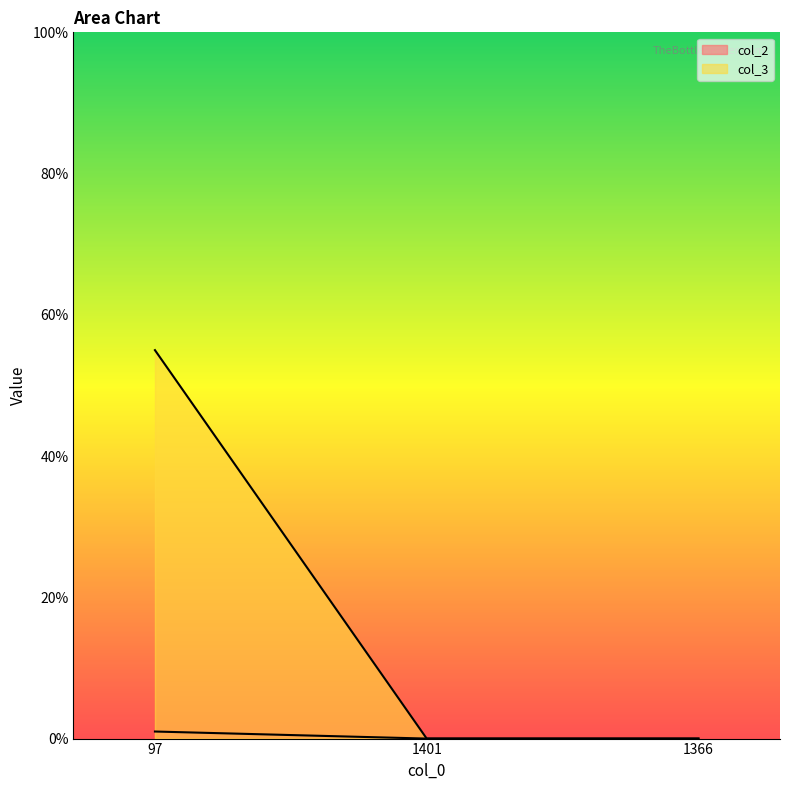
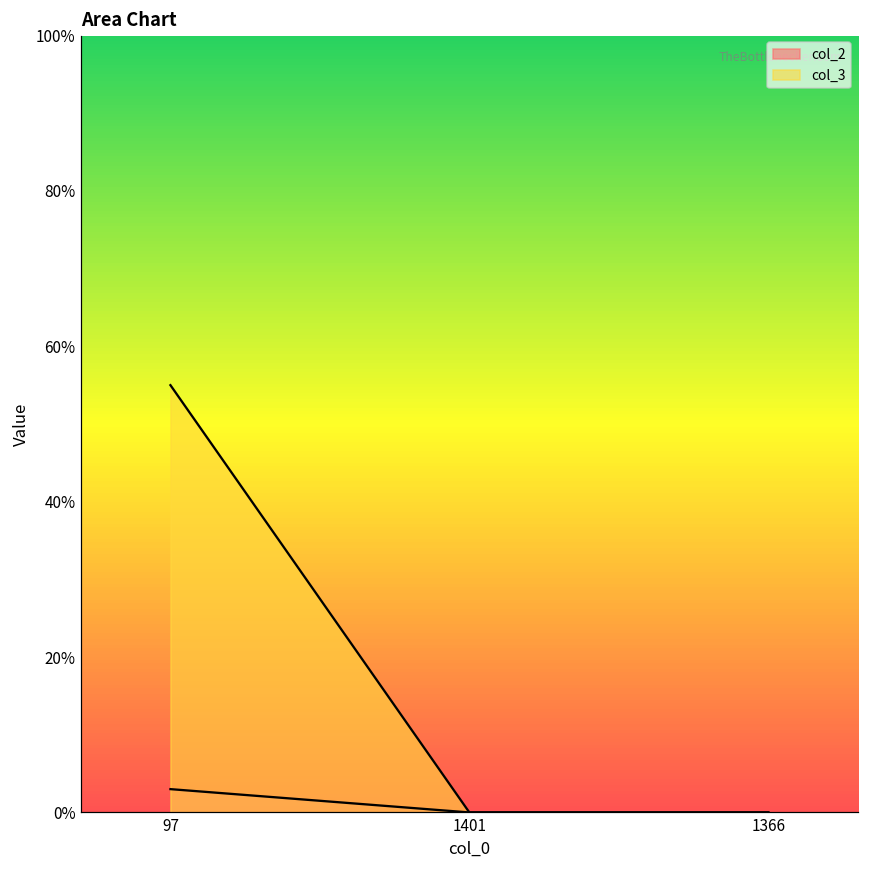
  {
    "col_2": {
-     "97": "1%"
+     "97": "3%"
    },
    "col_3": {
      "97": "55%"
    }
  }
